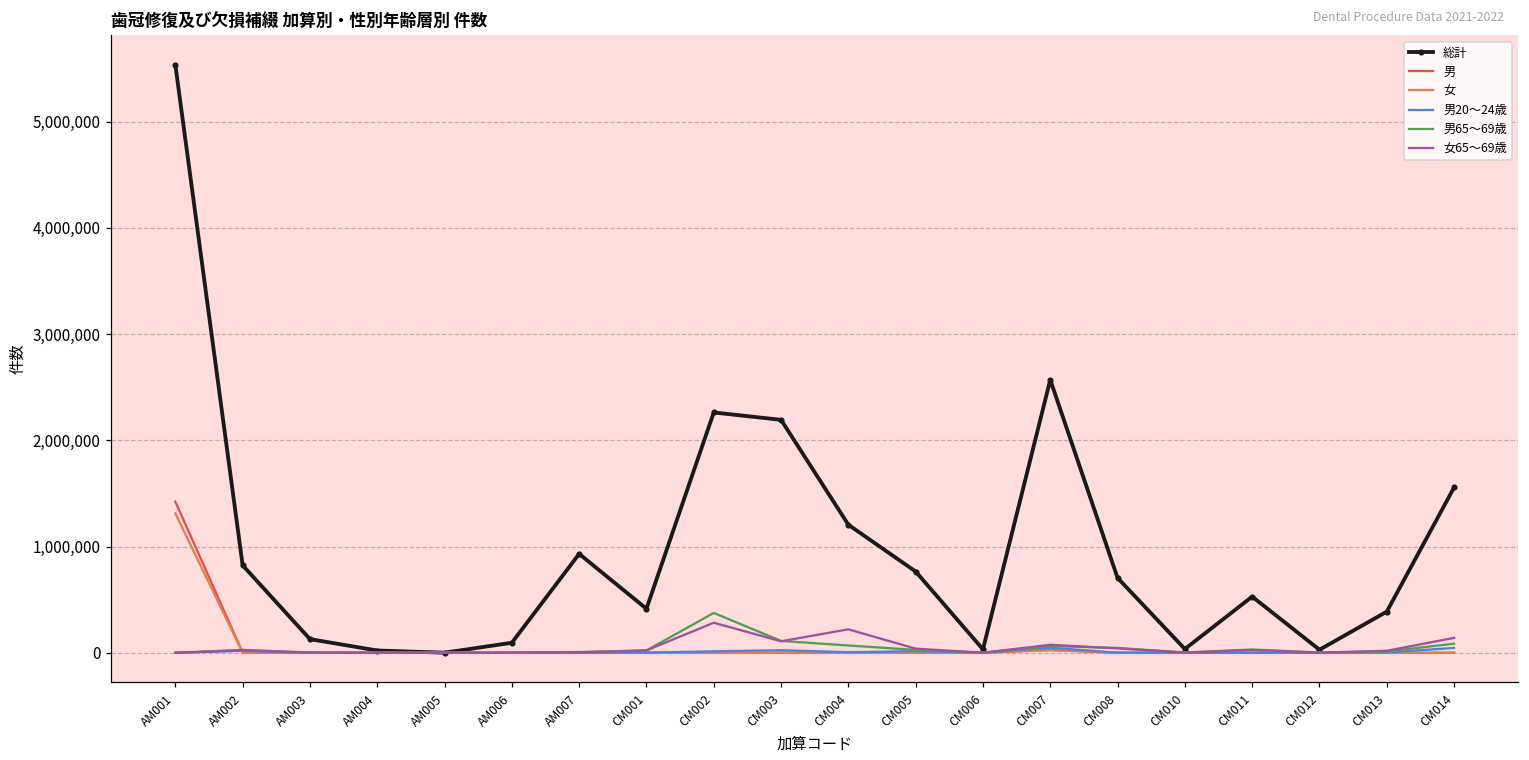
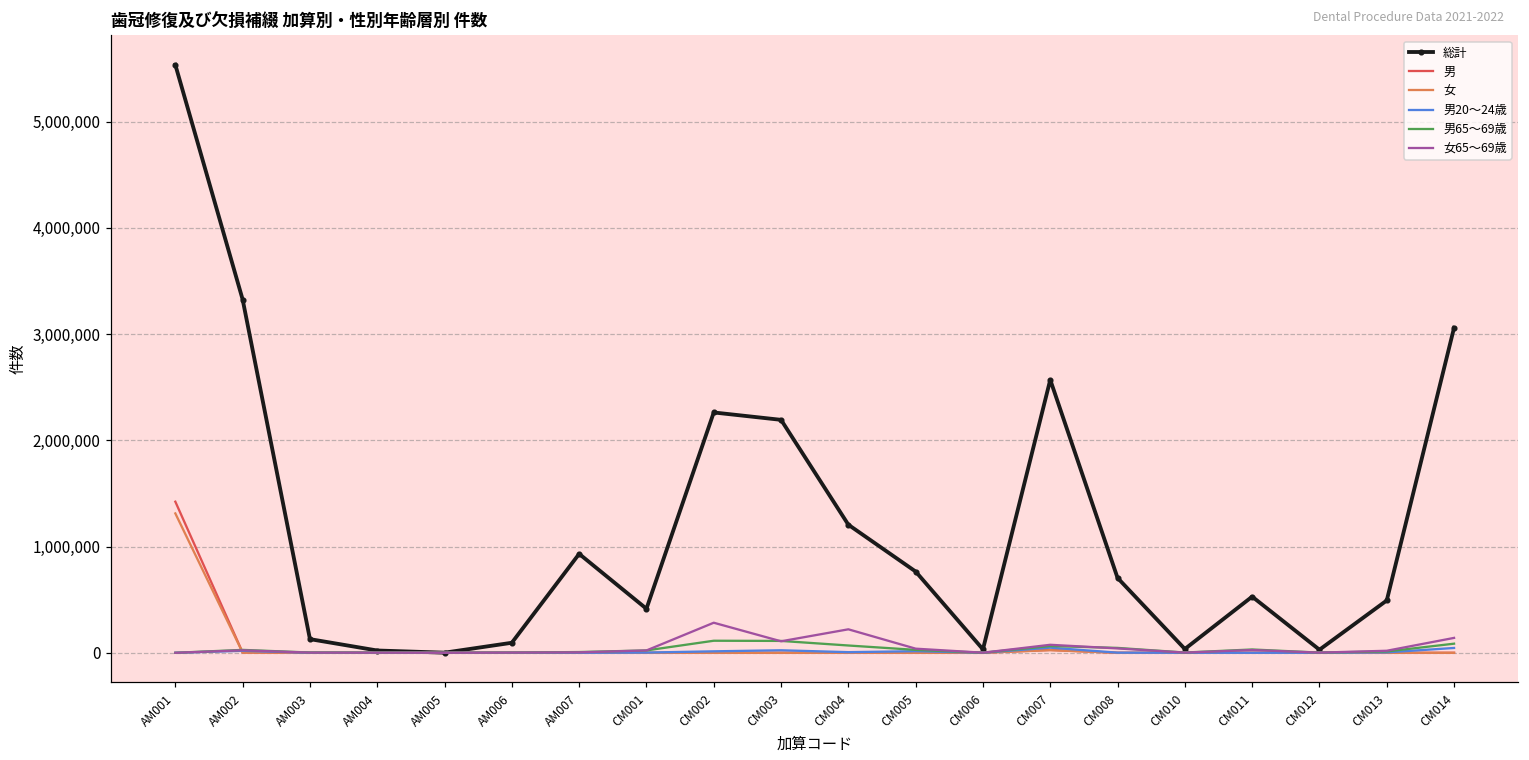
  {
    "総計": {
      "AM001": "5,500,000",
-     "AM002": "800,000",
+     "AM002": "3,300,000",
      "AM003": "100,000",
      "AM006": "100,000",
      "AM007": "900,000",
      "CM001": "400,000",
      "CM002": "2,300,000",
      "CM003": "2,200,000",
      "CM004": "1,200,000",
      "CM005": "800,000",
      "CM006": "0",
      "CM007": "2,600,000",
      "CM008": "700,000",
      "CM010": "0",
      "CM011": "500,000",
      "CM012": "0",
-     "CM013": "400,000",
-     "CM014": "1,600,000"
+     "CM013": "500,000",
+     "CM014": "3,100,000"
    },
    "男20～24歳": {
      "CM014": "0"
    },
    "男65～69歳": {
-     "CM002": "400,000",
+     "CM002": "100,000",
      "CM004": "100,000",
      "CM014": "100,000"
    },
    "女65～69歳": {
      "CM002": "300,000",
      "CM004": "200,000",
      "CM014": "100,000"
    }
  }
